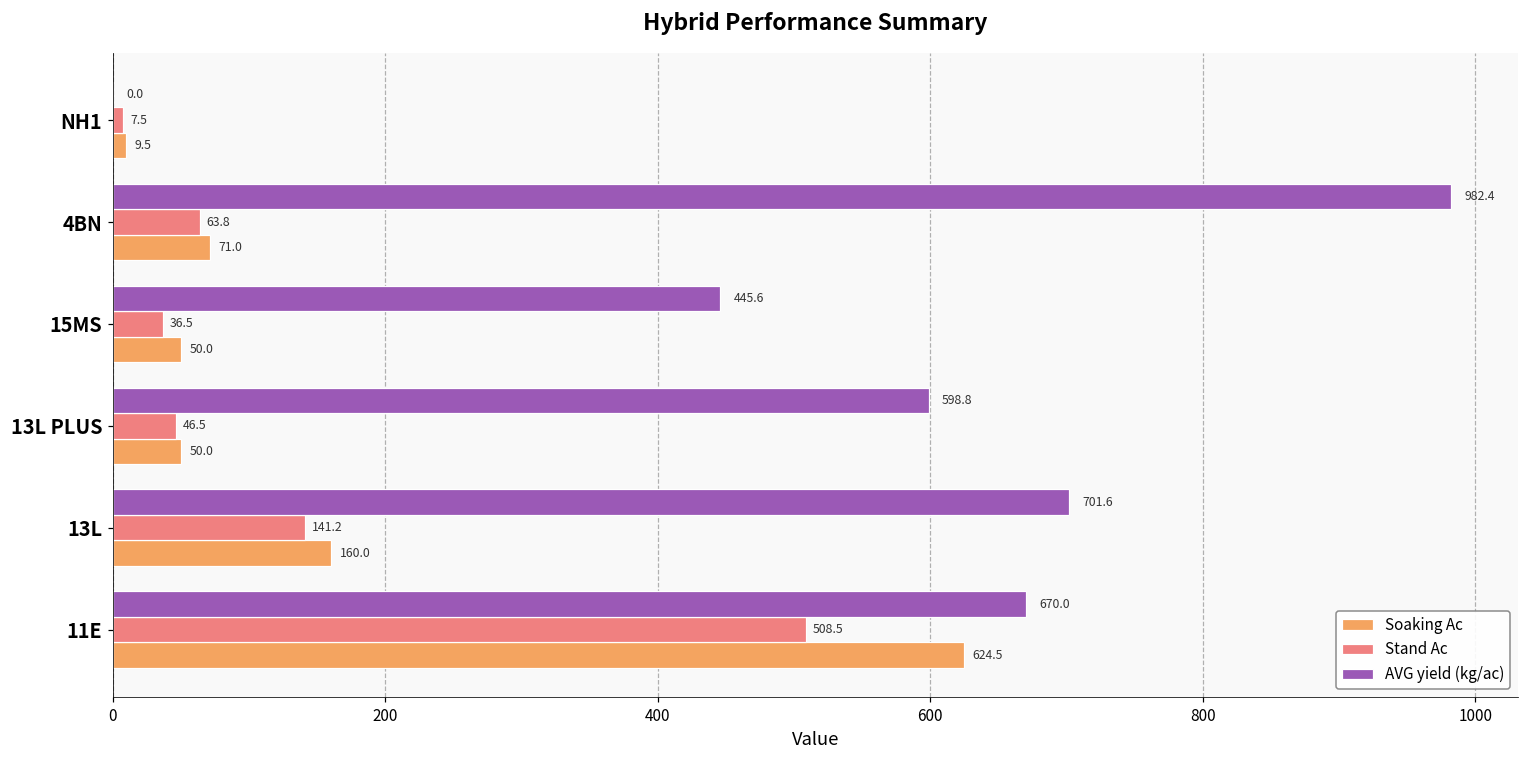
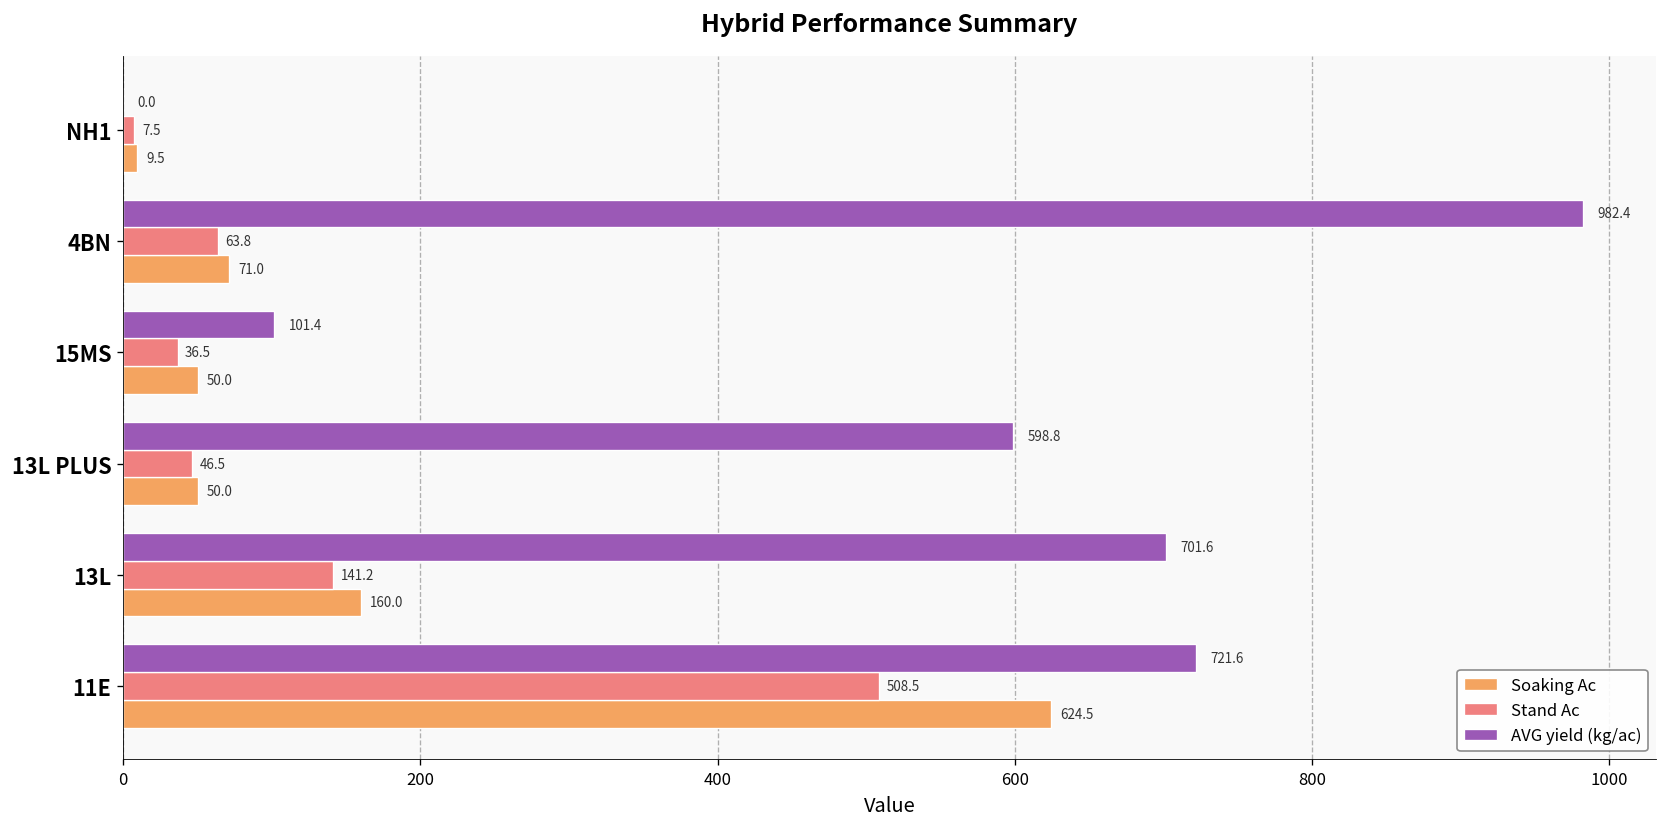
  {
    "AVG yield (kg/ac)": {
      "NH1": 0.0,
      "4BN": 982.4,
-     "15MS": 445.6,
+     "15MS": 101.4,
      "13L PLUS": 598.8,
      "13L": 701.6,
-     "11E": 670.0
+     "11E": 721.6
    }
  }
